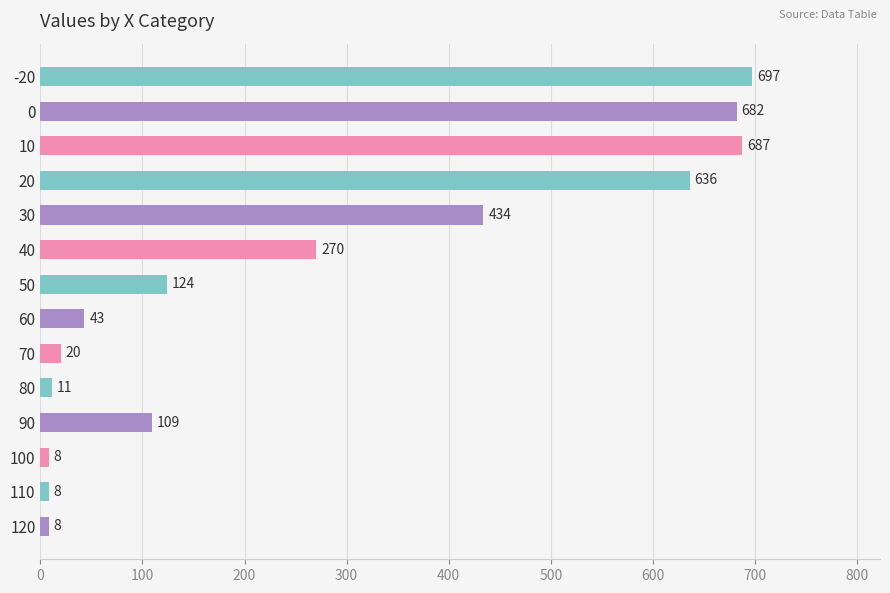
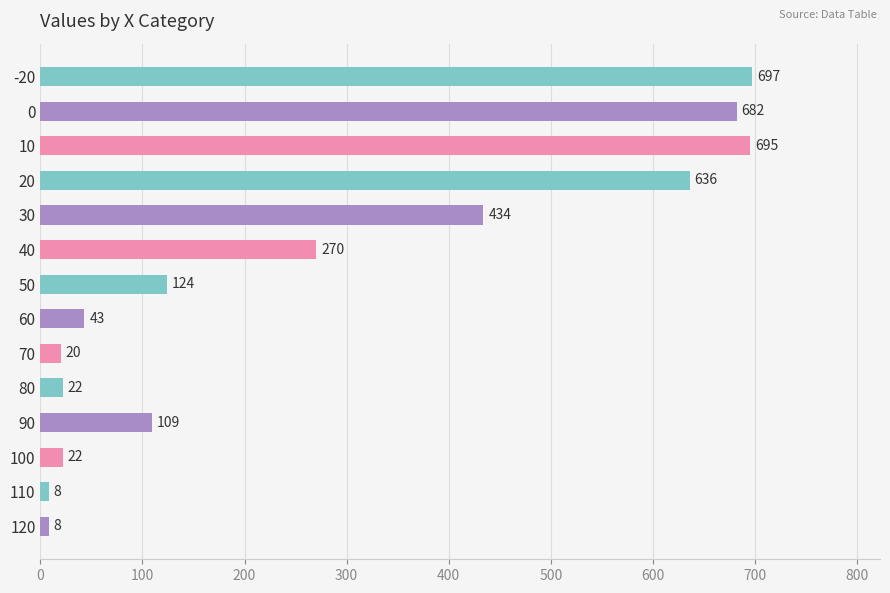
  {
    "-20": 697,
    "0": 682,
-   "10": 687,
+   "10": 695,
    "20": 636,
    "30": 434,
    "40": 270,
    "50": 124,
    "60": 43,
    "70": 20,
-   "80": 11,
+   "80": 22,
    "90": 109,
-   "100": 8,
+   "100": 22,
    "110": 8,
    "120": 8
  }
